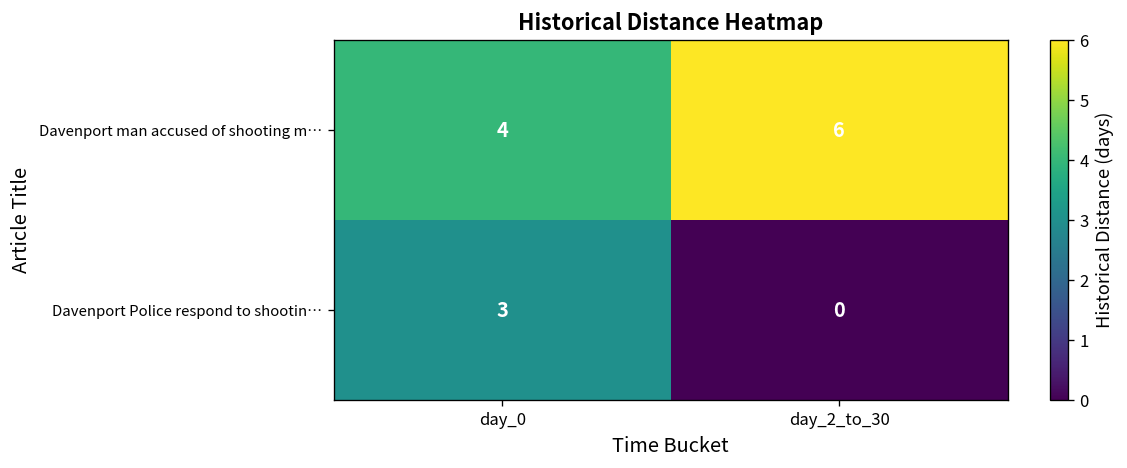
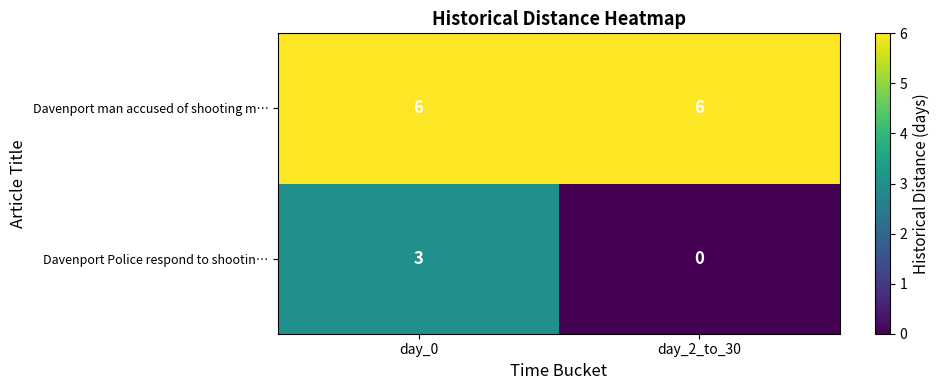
  {
    "Davenport man accused of shooting m…": {
-     "day_0": 4,
+     "day_0": 6,
      "day_2_to_30": 6
    },
    "Davenport Police respond to shootin…": {
      "day_0": 3,
      "day_2_to_30": 0
    }
  }
